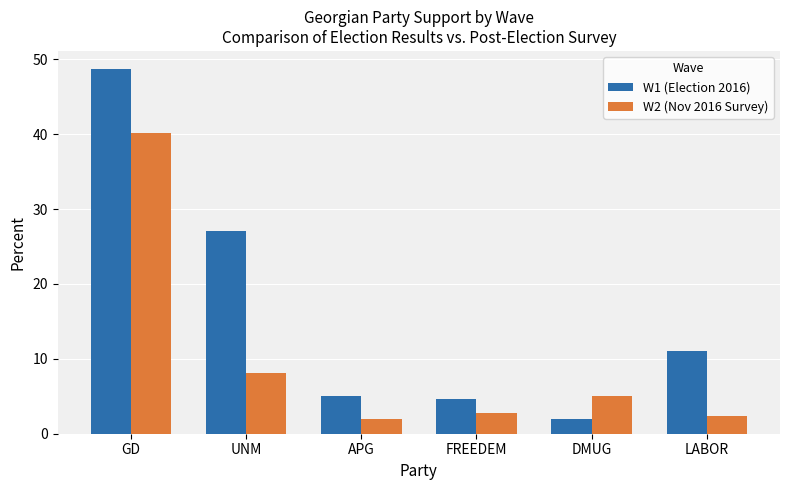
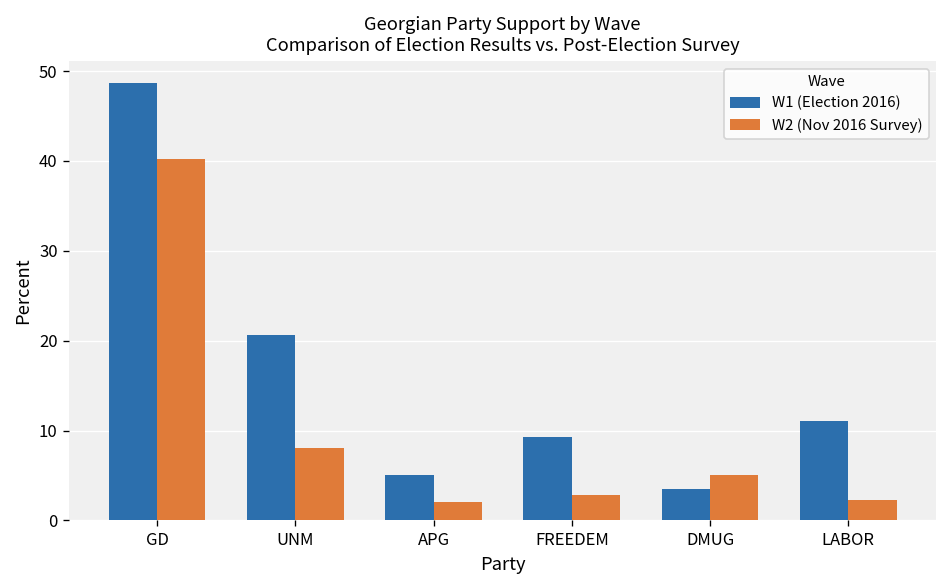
  {
    "W1 (Election 2016)": {
      "GD": 49,
-     "UNM": 27,
+     "UNM": 21,
      "APG": 5,
-     "FREEDEM": 5,
-     "DMUG": 2,
+     "FREEDEM": 9,
+     "DMUG": 4,
      "LABOR": 11
    },
    "W2 (Nov 2016 Survey)": {
      "GD": 40,
      "UNM": 8,
      "APG": 2,
      "FREEDEM": 3,
      "DMUG": 5,
      "LABOR": 2
    }
  }
